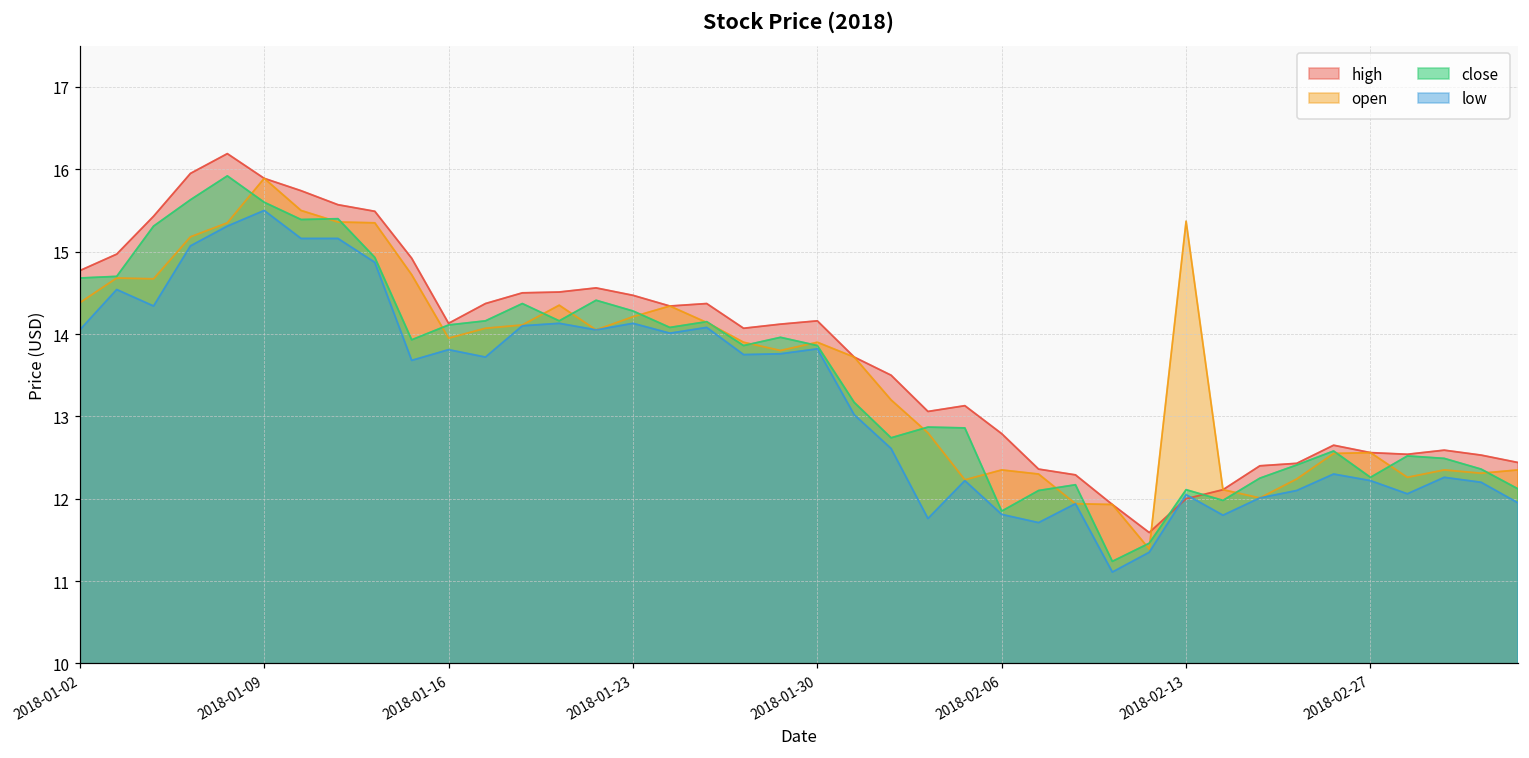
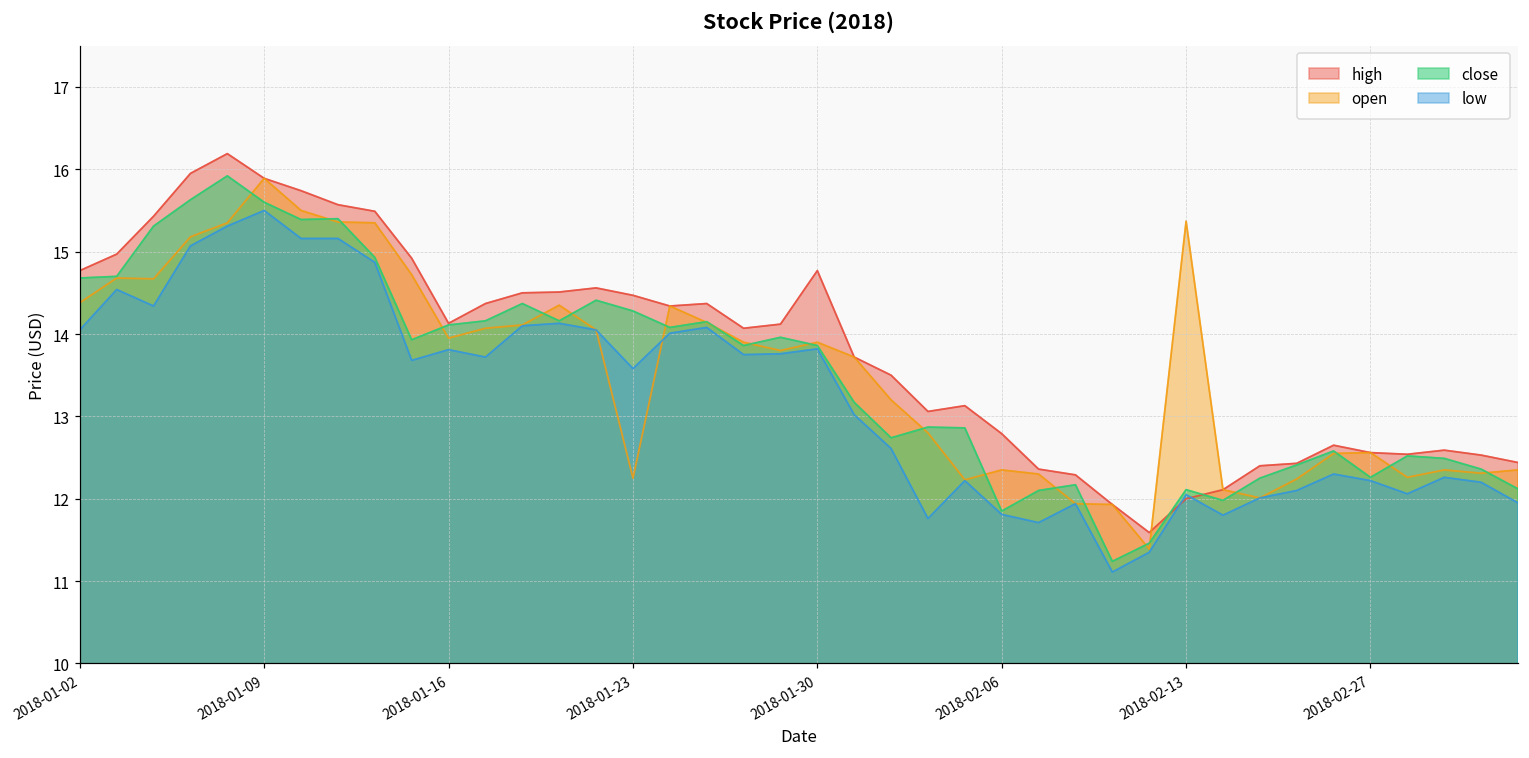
  {
    "high": {
      "2018-01-02": 14.8,
      "2018-01-23": 14.5,
-     "2018-01-30": 14.2,
+     "2018-01-30": 14.8,
      "2018-02-06": 12.8,
      "2018-02-13": 12.0
    },
    "open": {
      "2018-01-02": 14.4,
      "2018-01-16": 14.0,
-     "2018-01-23": 14.2,
+     "2018-01-23": 12.3,
      "2018-01-30": 13.9,
      "2018-02-06": 12.4,
      "2018-02-13": 15.4
    },
    "close": {
      "2018-01-02": 14.7,
      "2018-01-09": 15.6,
      "2018-01-23": 14.3,
      "2018-01-30": 13.9,
      "2018-02-06": 11.9,
      "2018-02-13": 12.1,
      "2018-02-27": 12.3
    },
    "low": {
      "2018-01-02": 14.1,
      "2018-01-09": 15.5,
      "2018-01-16": 13.8,
-     "2018-01-23": 14.1,
+     "2018-01-23": 13.6,
      "2018-01-30": 13.8,
      "2018-02-06": 11.8,
      "2018-02-13": 12.1,
      "2018-02-27": 12.2
    }
  }
